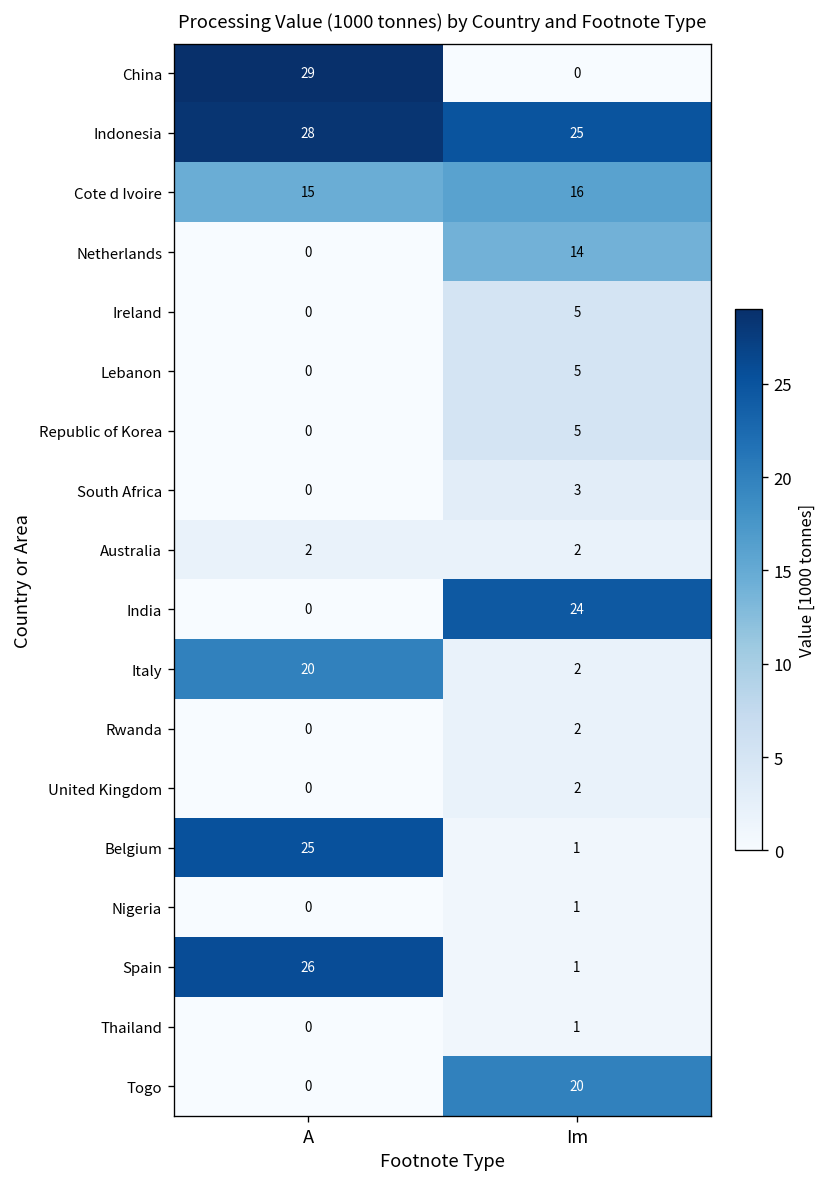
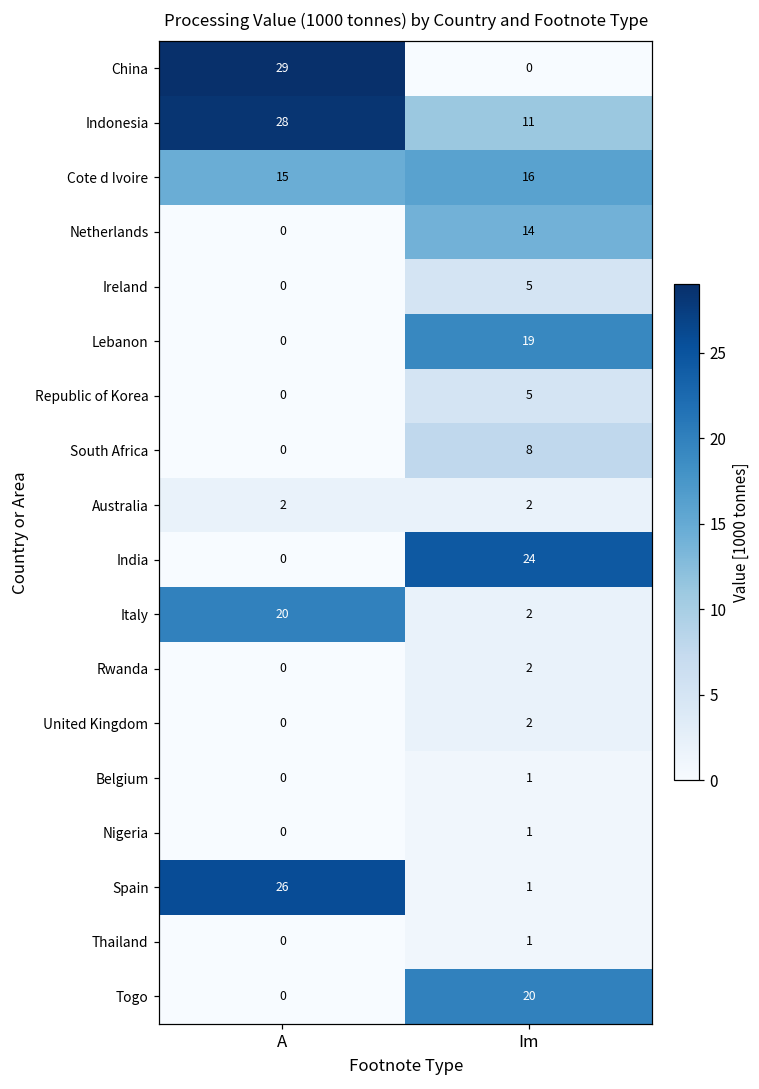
  {
    "China": {
      "A": 29,
      "Im": 0
    },
    "Indonesia": {
      "A": 28,
-     "Im": 25
+     "Im": 11
    },
    "Cote d Ivoire": {
      "A": 15,
      "Im": 16
    },
    "Netherlands": {
      "A": 0,
      "Im": 14
    },
    "Ireland": {
      "A": 0,
      "Im": 5
    },
    "Lebanon": {
      "A": 0,
-     "Im": 5
+     "Im": 19
    },
    "Republic of Korea": {
      "A": 0,
      "Im": 5
    },
    "South Africa": {
      "A": 0,
-     "Im": 3
+     "Im": 8
    },
    "Australia": {
      "A": 2,
      "Im": 2
    },
    "India": {
      "A": 0,
      "Im": 24
    },
    "Italy": {
      "A": 20,
      "Im": 2
    },
    "Rwanda": {
      "A": 0,
      "Im": 2
    },
    "United Kingdom": {
      "A": 0,
      "Im": 2
    },
    "Belgium": {
-     "A": 25,
+     "A": 0,
      "Im": 1
    },
    "Nigeria": {
      "A": 0,
      "Im": 1
    },
    "Spain": {
      "A": 26,
      "Im": 1
    },
    "Thailand": {
      "A": 0,
      "Im": 1
    },
    "Togo": {
      "A": 0,
      "Im": 20
    }
  }
